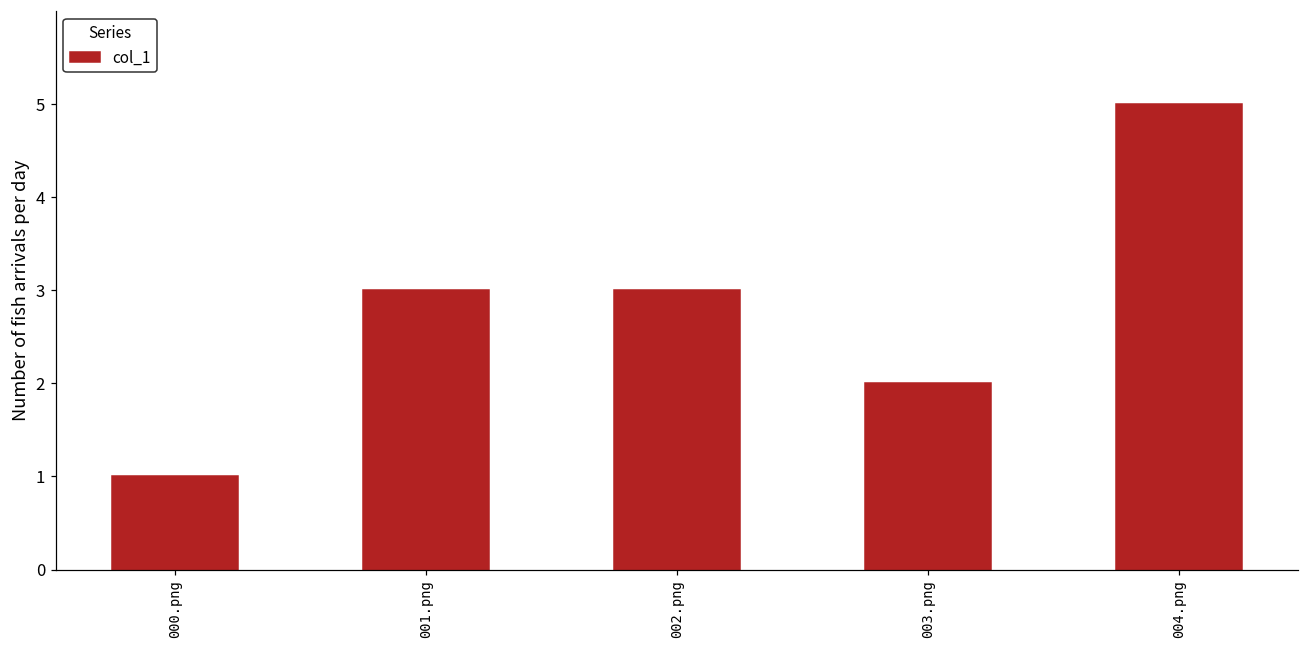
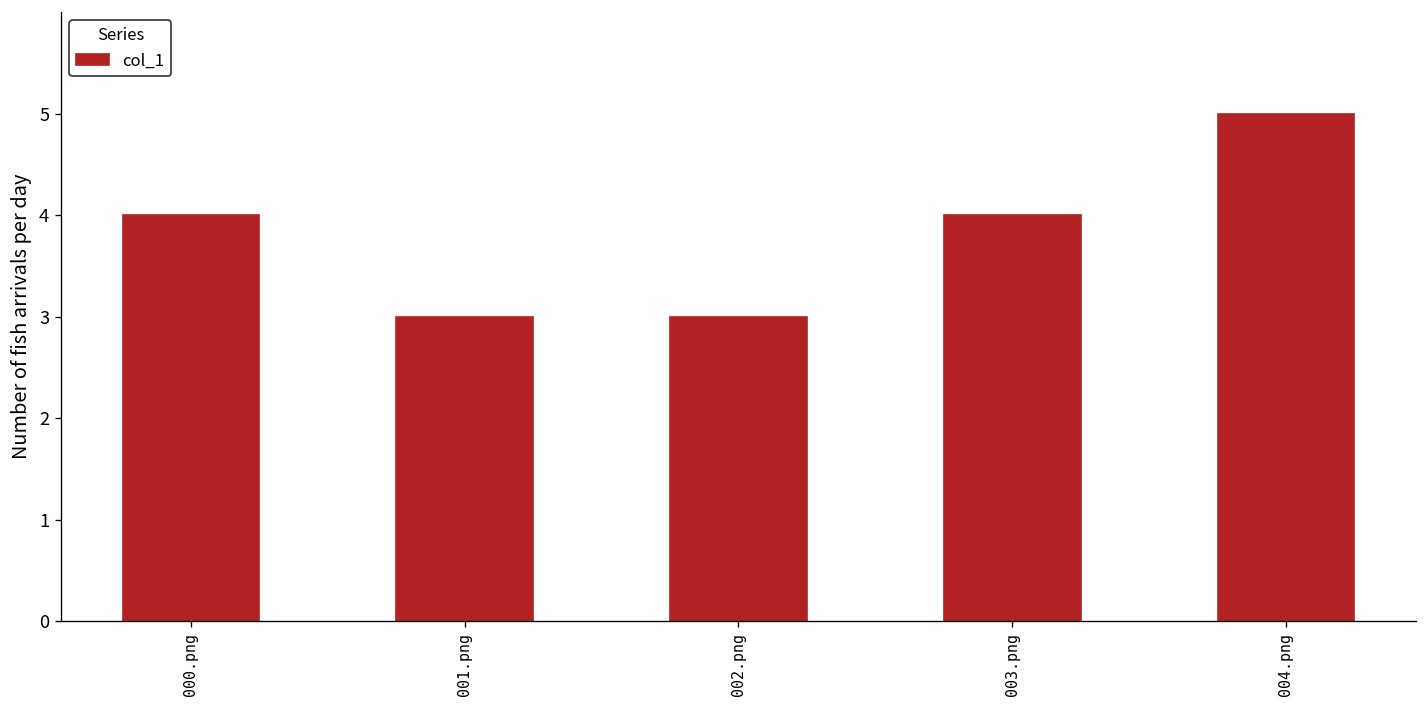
  {
-   "000.png": 1,
+   "000.png": 4,
    "001.png": 3,
    "002.png": 3,
-   "003.png": 2,
+   "003.png": 4,
    "004.png": 5
  }
